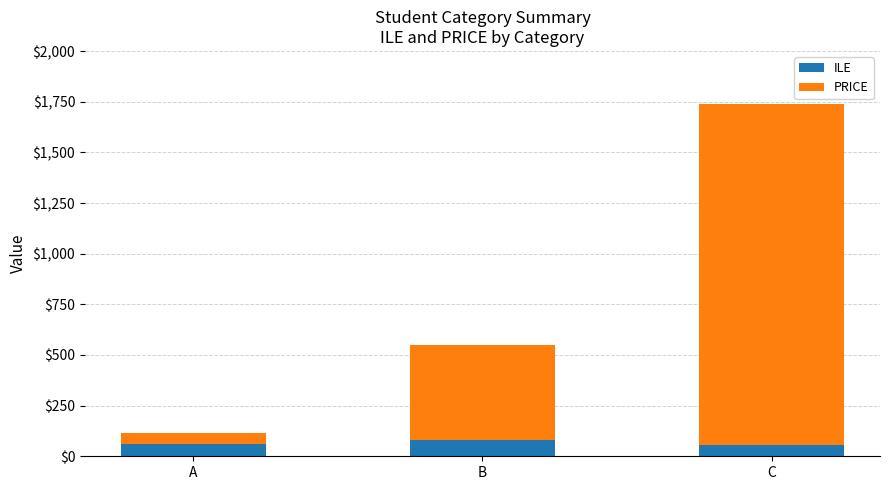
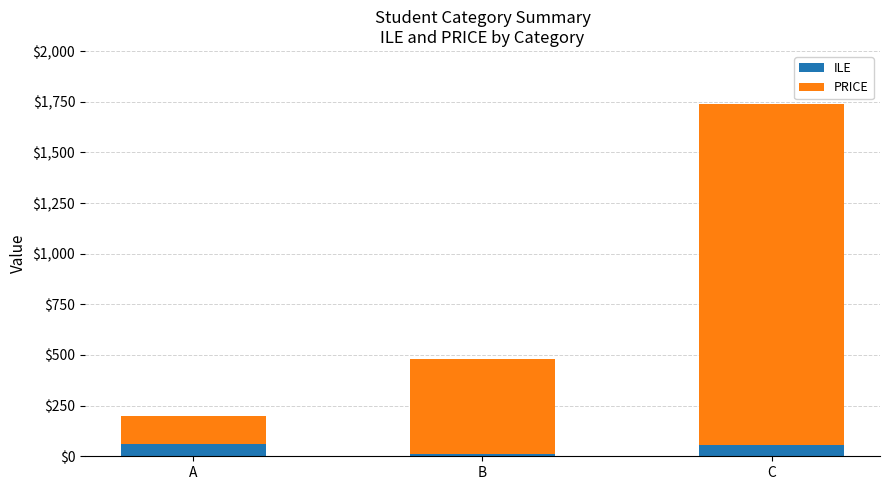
  {
    "ILE": {
      "A": "$60",
-     "B": "$80",
+     "B": "$10",
      "C": "$60"
    },
    "PRICE": {
-     "A": "$50",
+     "A": "$140",
      "B": "$470",
      "C": "$1,680"
    }
  }
